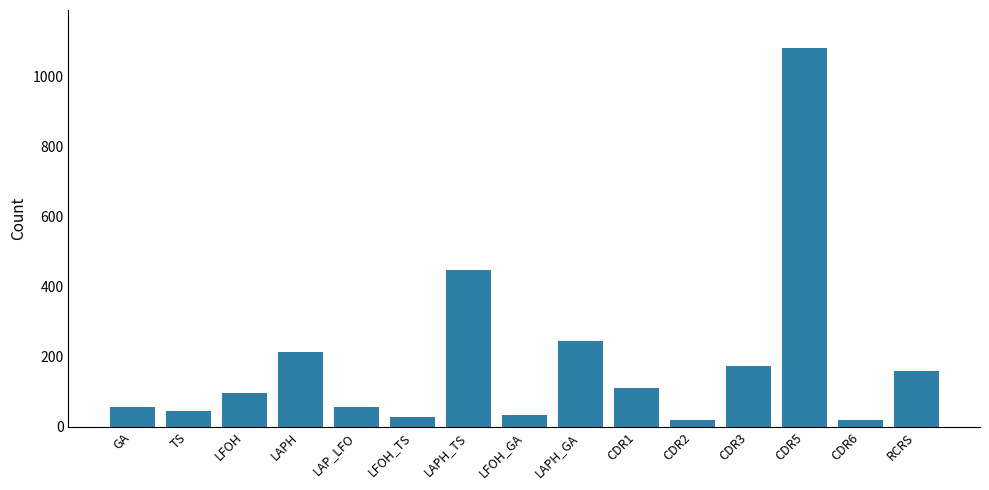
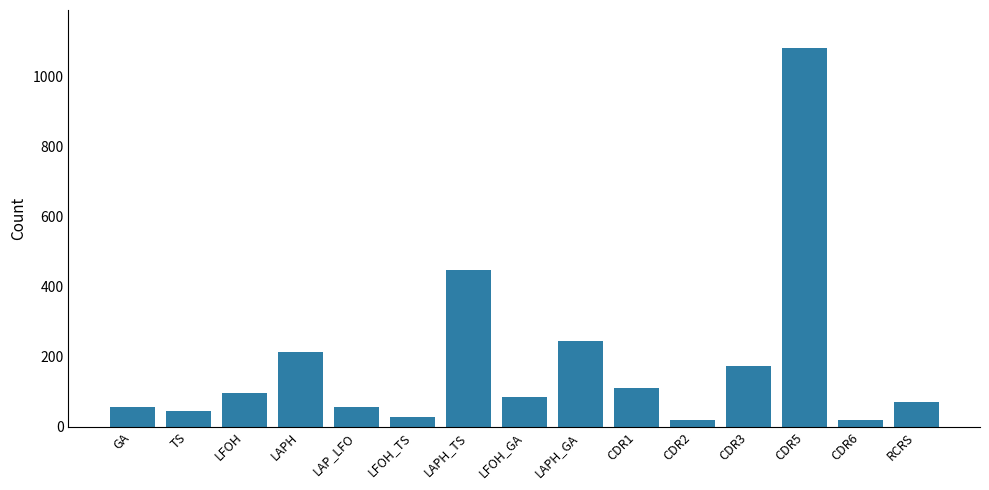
  {
    "GA": 60,
    "TS": 40,
    "LFOH": 100,
    "LAPH": 210,
    "LAP_LFO": 60,
    "LFOH_TS": 30,
    "LAPH_TS": 450,
-   "LFOH_GA": 30,
+   "LFOH_GA": 90,
    "LAPH_GA": 240,
    "CDR1": 110,
    "CDR2": 20,
    "CDR3": 170,
    "CDR5": 1080,
    "CDR6": 20,
-   "RCRS": 160
+   "RCRS": 70
  }
